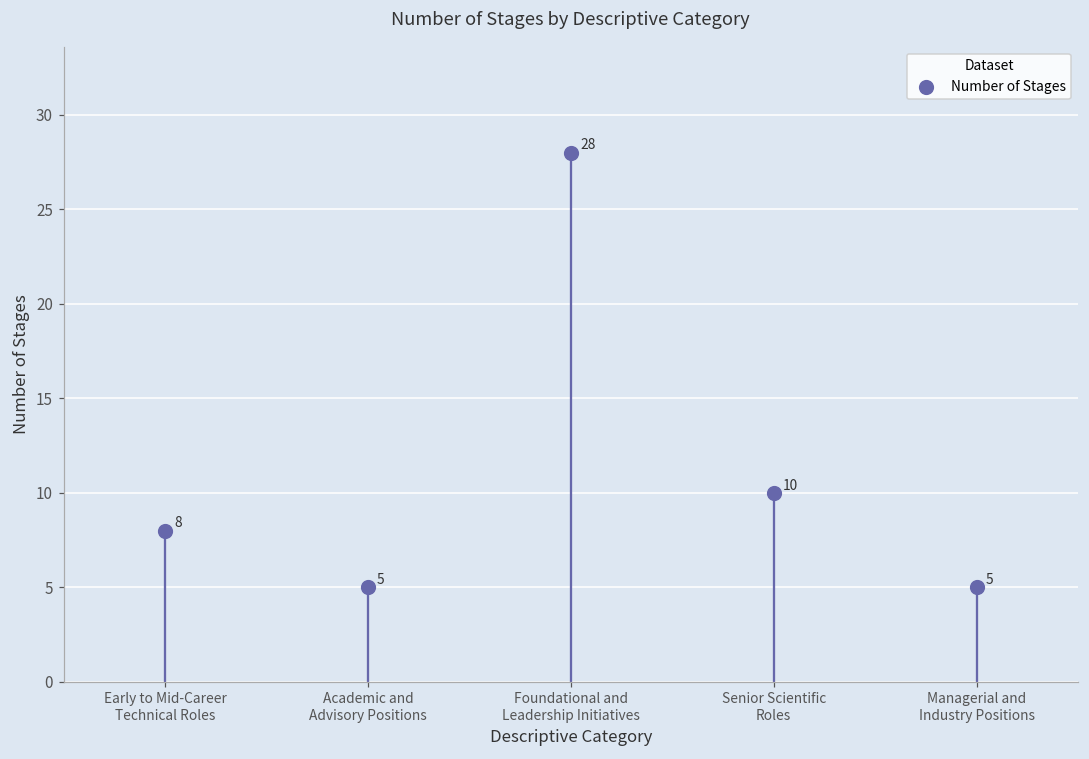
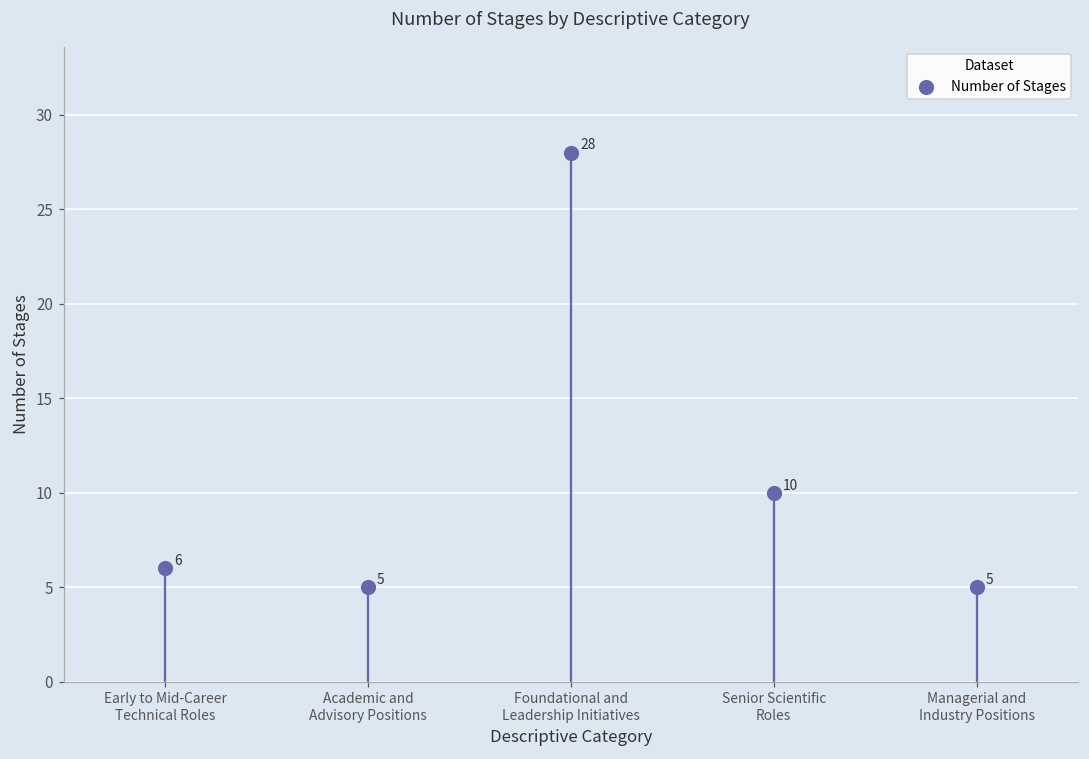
  {
-   "Early to Mid-Career Technical Roles": 8
+   "Early to Mid-Career Technical Roles": 6
  }
